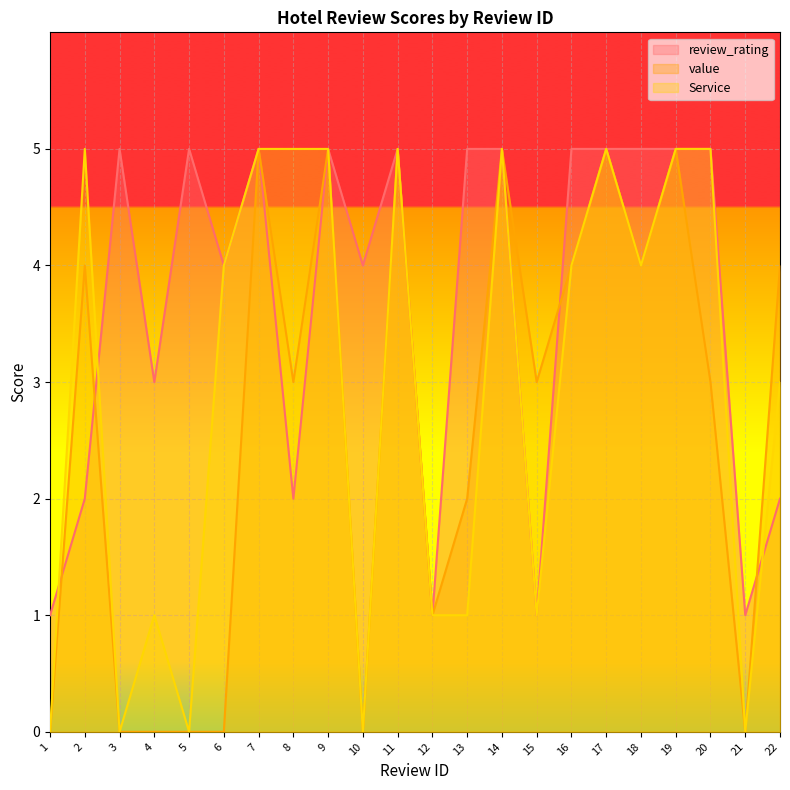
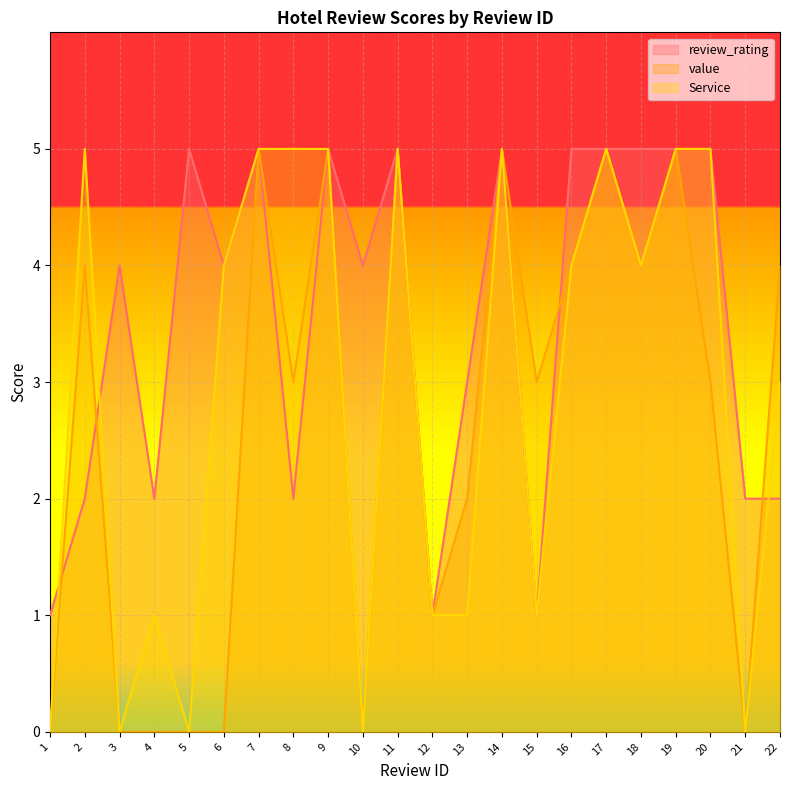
  {
    "review_rating": {
      "1": 1,
      "2": 2,
-     "3": 5,
-     "4": 3,
+     "3": 4,
+     "4": 2,
      "5": 5,
      "8": 2,
      "10": 4,
-     "13": 5,
+     "13": 3,
      "16": 5,
      "18": 5,
-     "21": 1,
+     "21": 2,
      "22": 2
    }
  }
